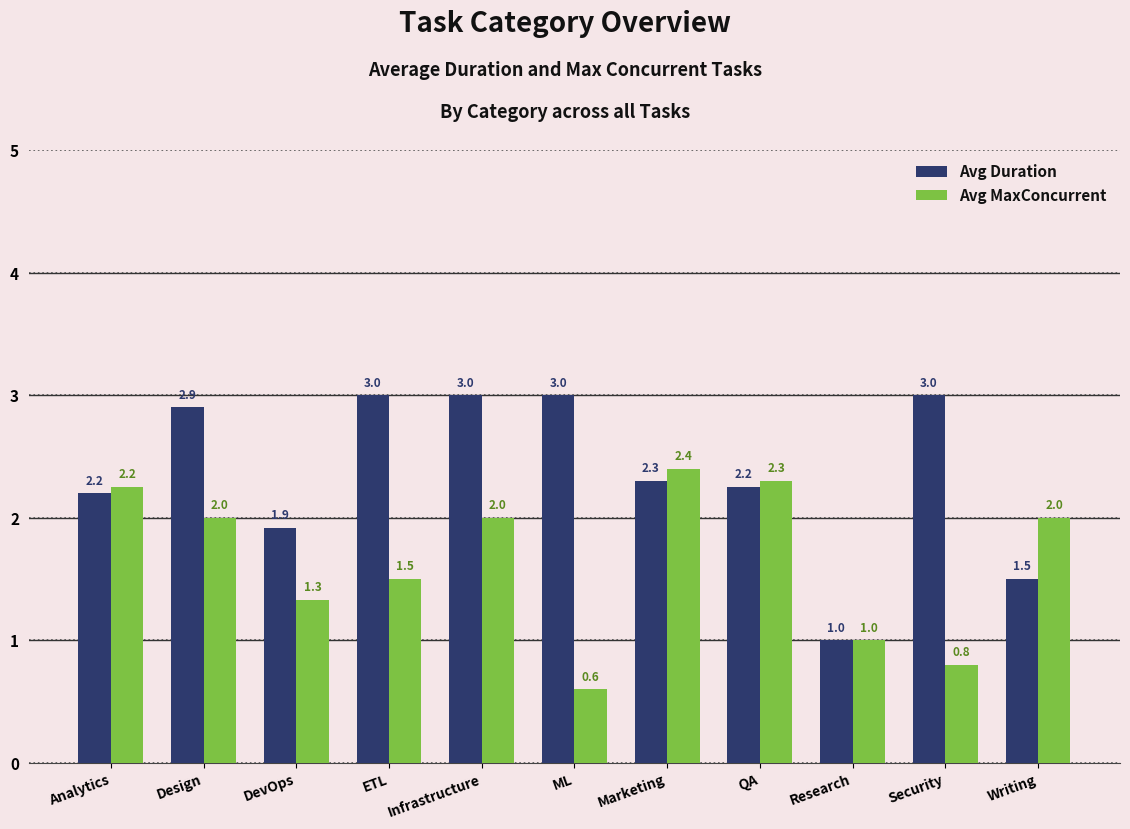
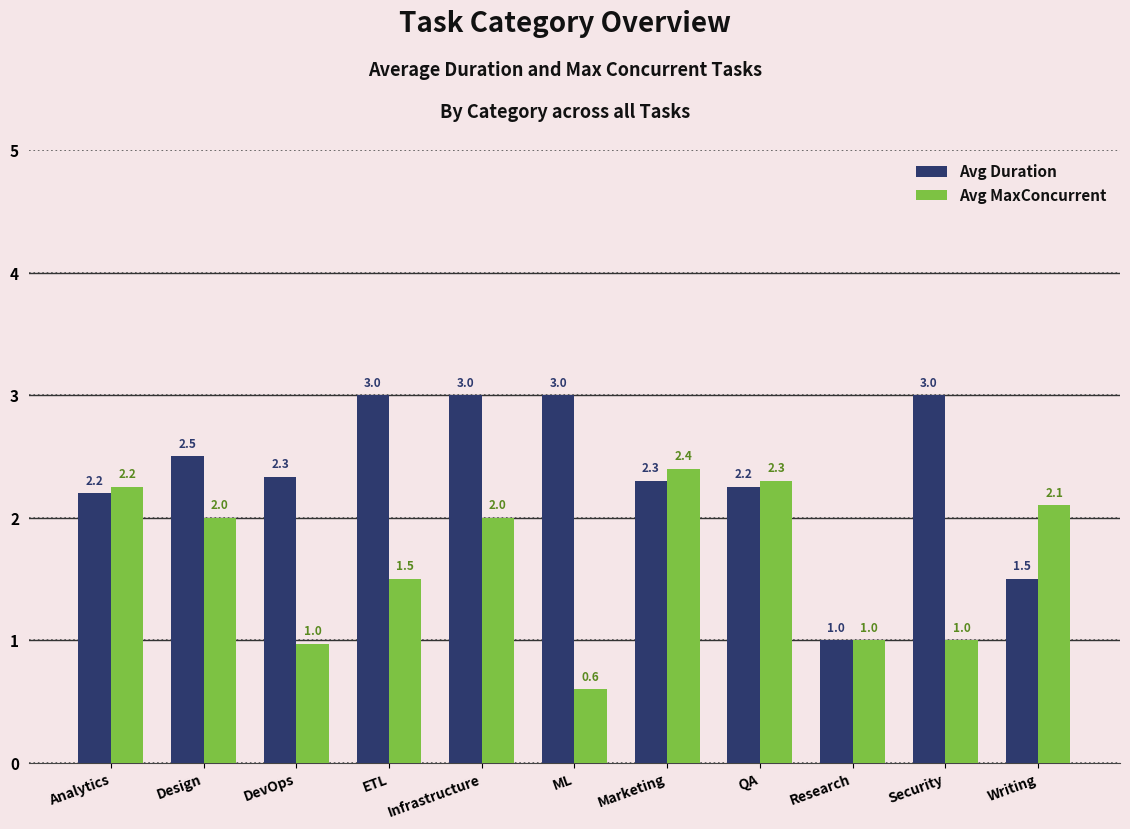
  {
    "Avg Duration": {
      "Analytics": 2.2,
-     "Design": 2.9,
-     "DevOps": 1.9,
+     "Design": 2.5,
+     "DevOps": 2.3,
      "ETL": 3.0,
      "Infrastructure": 3.0,
      "ML": 3.0,
      "Marketing": 2.3,
      "QA": 2.2,
      "Research": 1.0,
      "Security": 3.0,
      "Writing": 1.5
    },
    "Avg MaxConcurrent": {
      "Analytics": 2.2,
      "Design": 2.0,
-     "DevOps": 1.3,
+     "DevOps": 1.0,
      "ETL": 1.5,
      "Infrastructure": 2.0,
      "ML": 0.6,
      "Marketing": 2.4,
      "QA": 2.3,
      "Research": 1.0,
-     "Security": 0.8,
-     "Writing": 2.0
+     "Security": 1.0,
+     "Writing": 2.1
    }
  }
